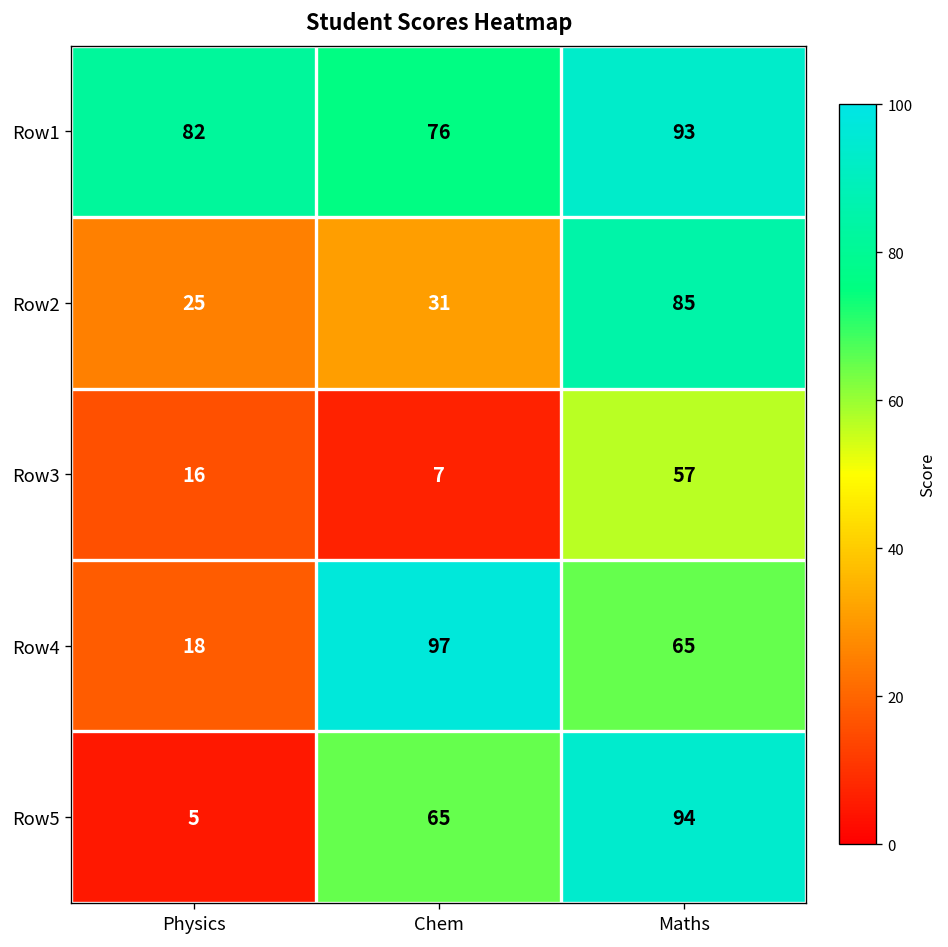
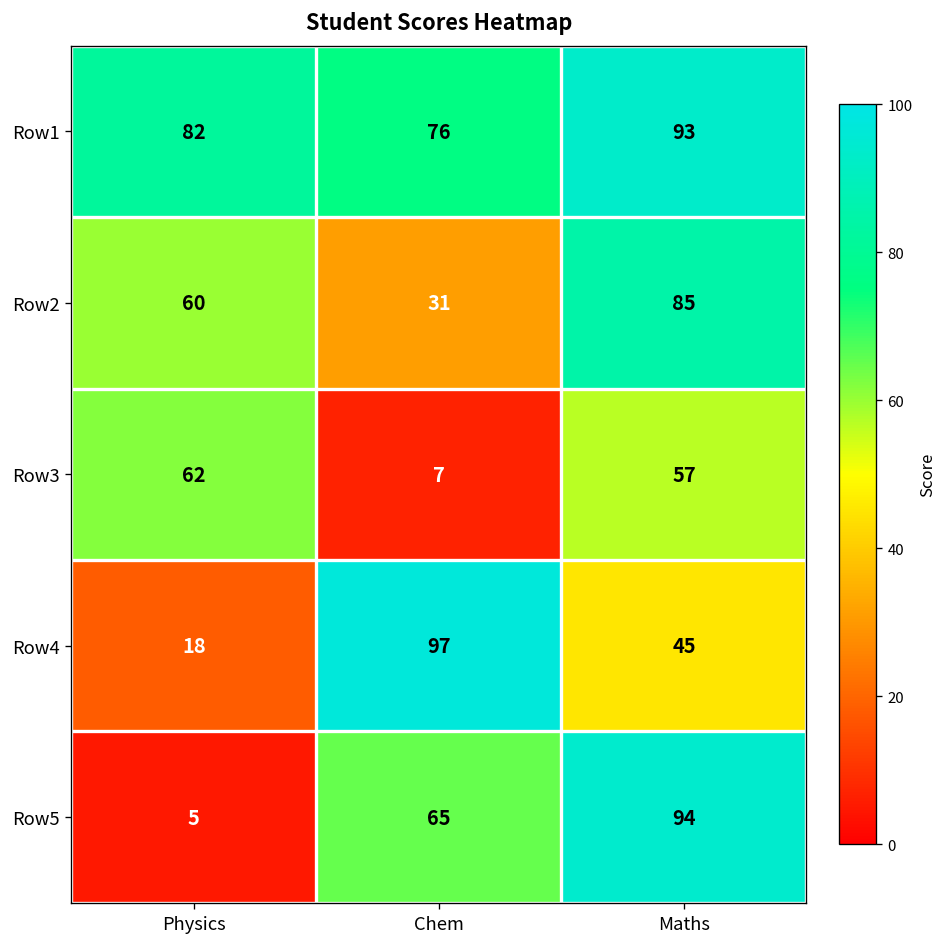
  {
    "Row1": {
      "Physics": 82,
      "Chem": 76,
      "Maths": 93
    },
    "Row2": {
-     "Physics": 25,
+     "Physics": 60,
      "Chem": 31,
      "Maths": 85
    },
    "Row3": {
-     "Physics": 16,
+     "Physics": 62,
      "Chem": 7,
      "Maths": 57
    },
    "Row4": {
      "Physics": 18,
      "Chem": 97,
-     "Maths": 65
+     "Maths": 45
    },
    "Row5": {
      "Physics": 5,
      "Chem": 65,
      "Maths": 94
    }
  }
